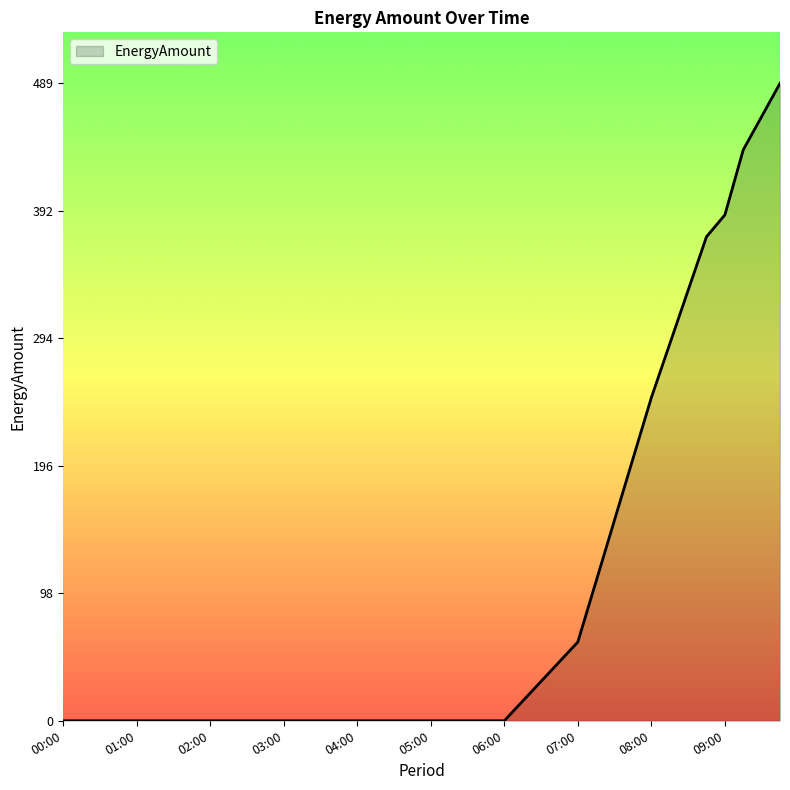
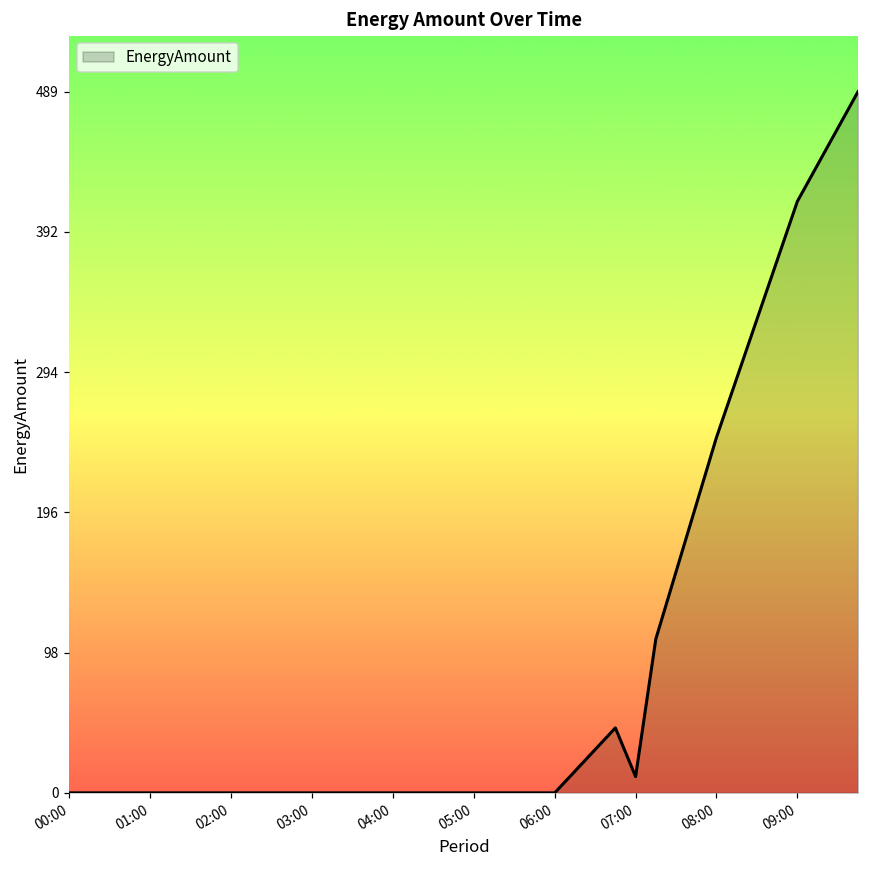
  {
    "00:00": 0,
    "01:00": 0,
    "02:00": 0,
    "03:00": 0,
    "04:00": 0,
    "05:00": 0,
    "06:00": 0,
-   "07:00": 60,
+   "07:00": 11,
    "08:00": 248,
-   "09:00": 388
+   "09:00": 413
  }
